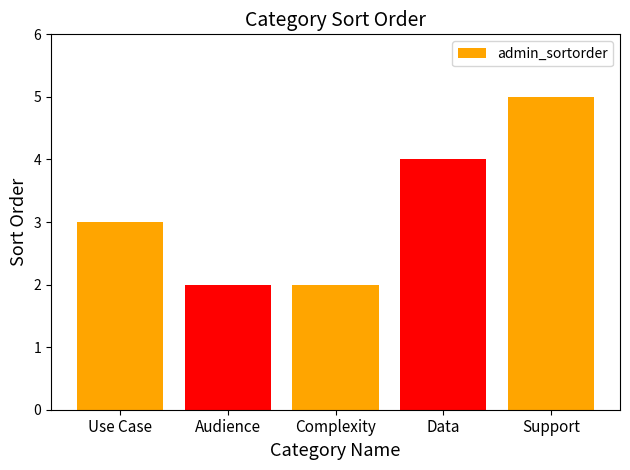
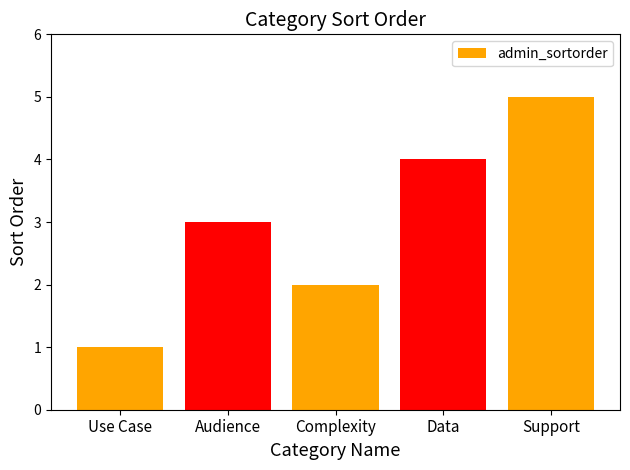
  {
-   "Use Case": 3,
-   "Audience": 2,
+   "Use Case": 1,
+   "Audience": 3,
    "Complexity": 2,
    "Data": 4,
    "Support": 5
  }
